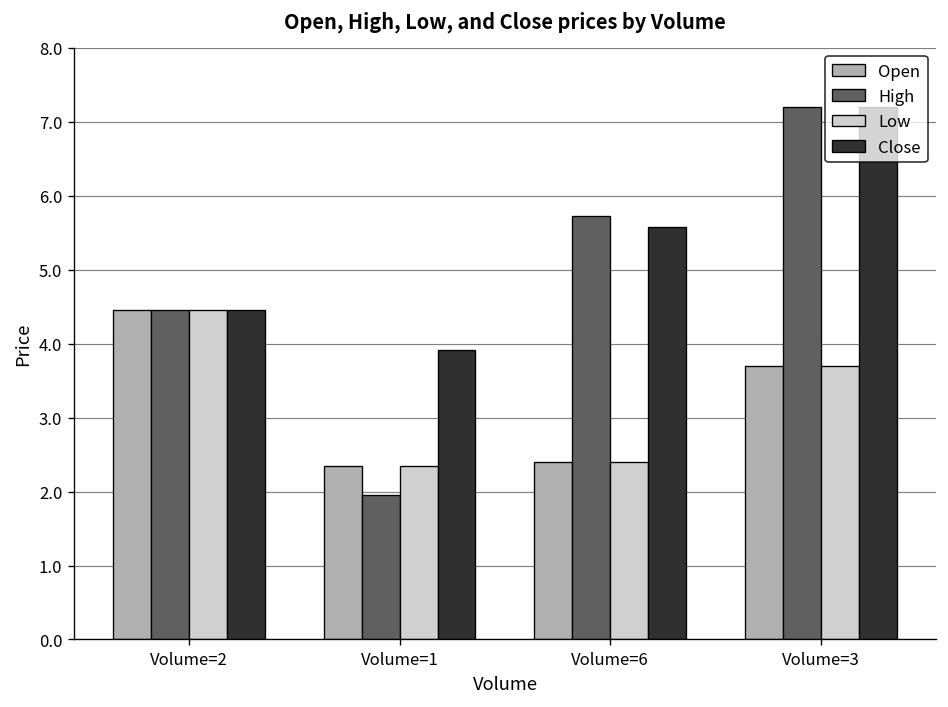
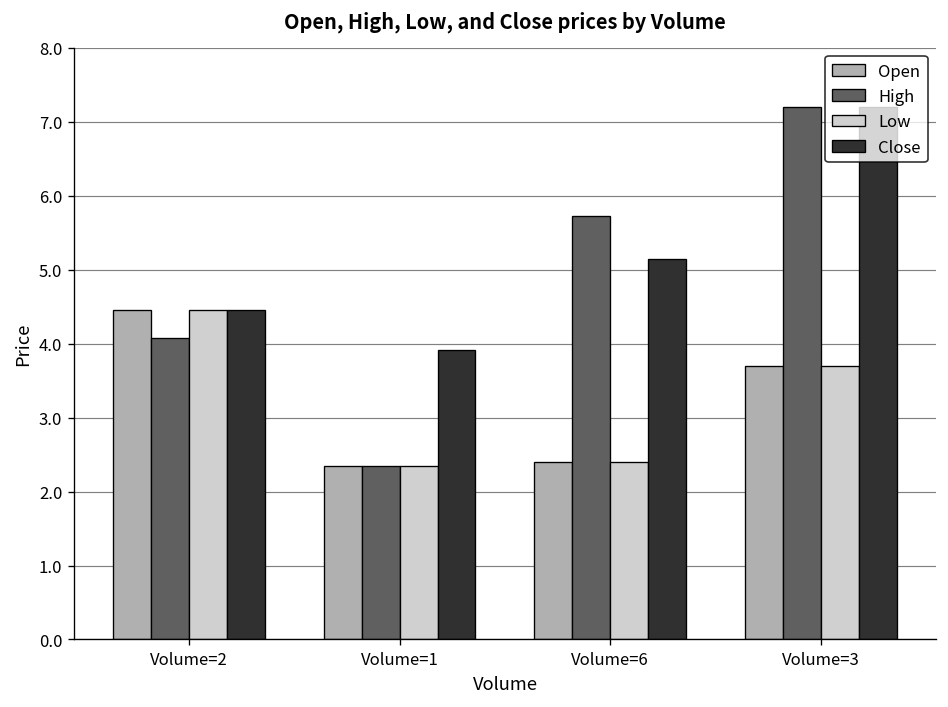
  {
    "High": {
-     "Volume=2": 4.5,
-     "Volume=1": 2.0,
+     "Volume=2": 4.1,
+     "Volume=1": 2.3,
      "Volume=6": 5.7,
      "Volume=3": 7.2
    },
    "Close": {
      "Volume=2": 4.5,
      "Volume=1": 3.9,
-     "Volume=6": 5.6
+     "Volume=6": 5.2
    }
  }
